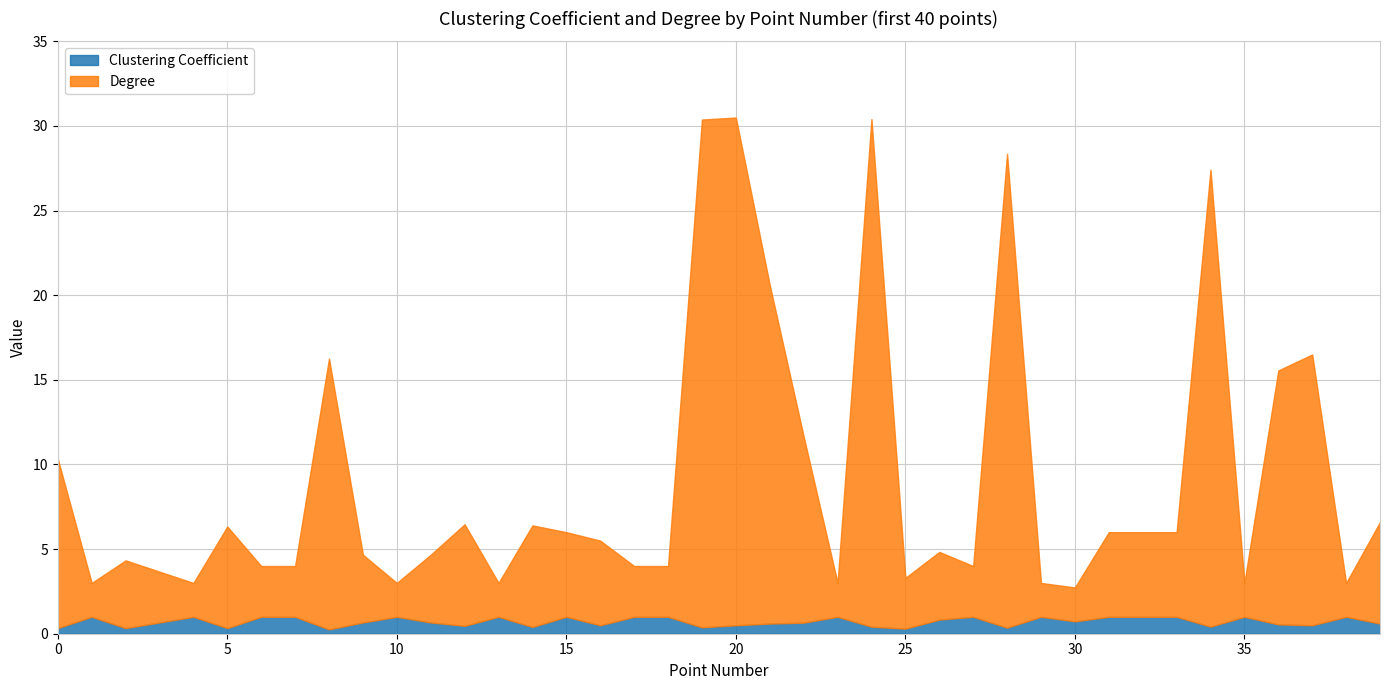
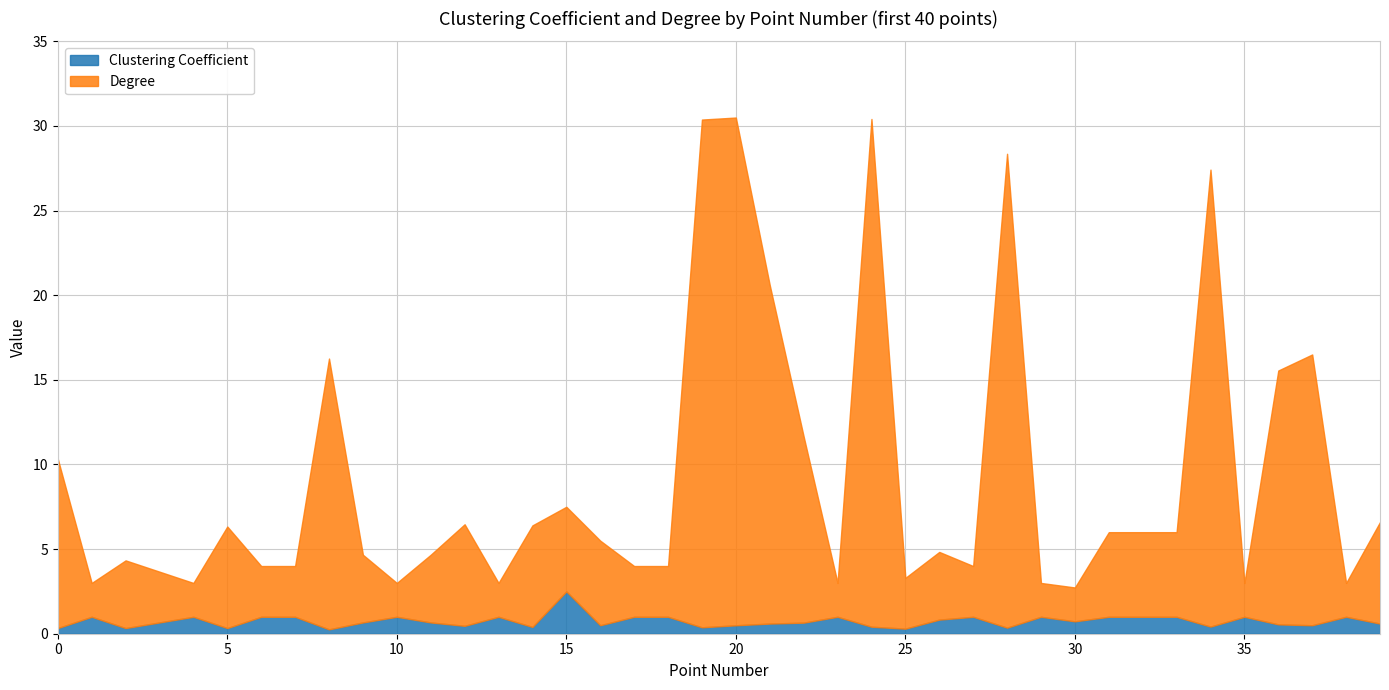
  {
    "Clustering Coefficient": {
      "0": 0.3,
      "5": 0.3,
      "10": 1.0,
-     "15": 1.0,
+     "15": 2.5,
      "20": 0.5,
      "25": 0.3,
      "30": 0.7,
      "35": 1.0
    },
    "Degree": {
      "0": 10.0,
      "5": 6.0,
      "10": 2.0,
      "15": 5.0,
      "20": 30.0,
      "25": 3.0,
      "30": 2.0,
      "35": 2.0
    }
  }
